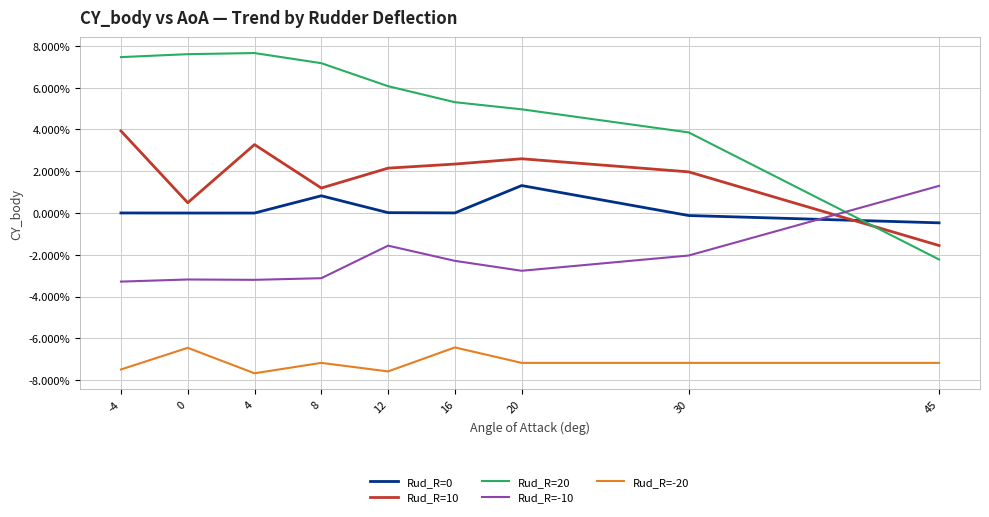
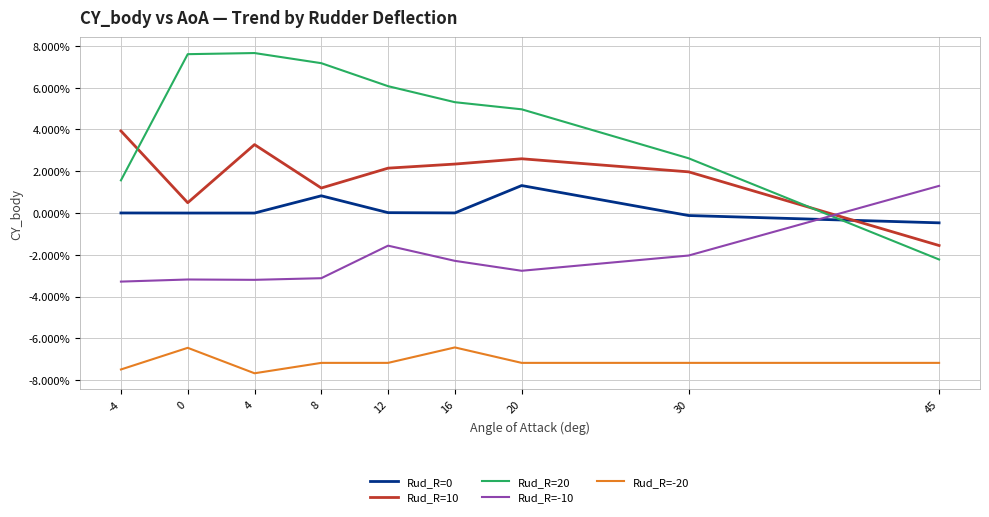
  {
    "Rud_R=0": {
      "-4": "0.0%",
      "0": "0.0%",
      "4": "0.0%",
      "8": "0.8%",
      "12": "0.0%",
      "16": "0.0%",
      "20": "1.3%",
      "30": "-0.1%",
      "45": "-0.5%"
    },
    "Rud_R=10": {
      "-4": "3.9%",
      "0": "0.5%",
      "4": "3.3%",
      "8": "1.2%",
      "12": "2.1%",
      "16": "2.3%",
      "20": "2.6%",
      "30": "2.0%",
      "45": "-1.6%"
    },
    "Rud_R=20": {
-     "-4": "7.5%",
+     "-4": "1.6%",
      "0": "7.6%",
      "4": "7.7%",
      "8": "7.2%",
      "12": "6.1%",
      "16": "5.3%",
      "20": "5.0%",
-     "30": "3.9%",
+     "30": "2.6%",
      "45": "-2.2%"
    },
    "Rud_R=-10": {
      "-4": "-3.3%",
      "0": "-3.2%",
      "4": "-3.2%",
      "8": "-3.1%",
      "12": "-1.6%",
      "16": "-2.3%",
      "20": "-2.8%",
      "30": "-2.0%",
      "45": "1.3%"
    },
    "Rud_R=-20": {
      "-4": "-7.5%",
      "0": "-6.5%",
      "4": "-7.7%",
      "8": "-7.2%",
-     "12": "-7.6%",
+     "12": "-7.2%",
      "16": "-6.4%",
      "20": "-7.2%",
      "30": "-7.2%",
      "45": "-7.2%"
    }
  }
